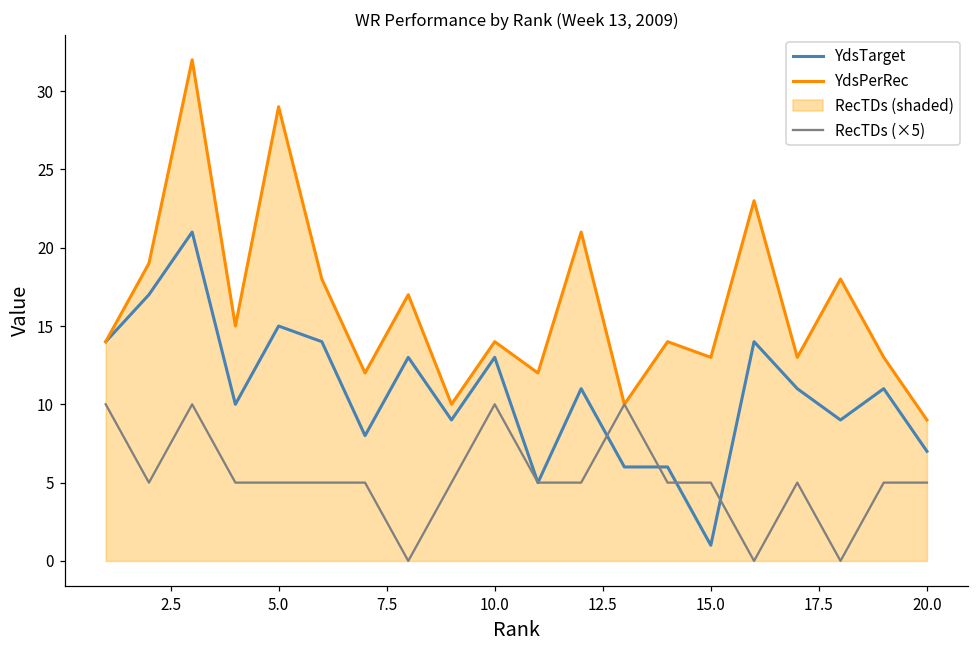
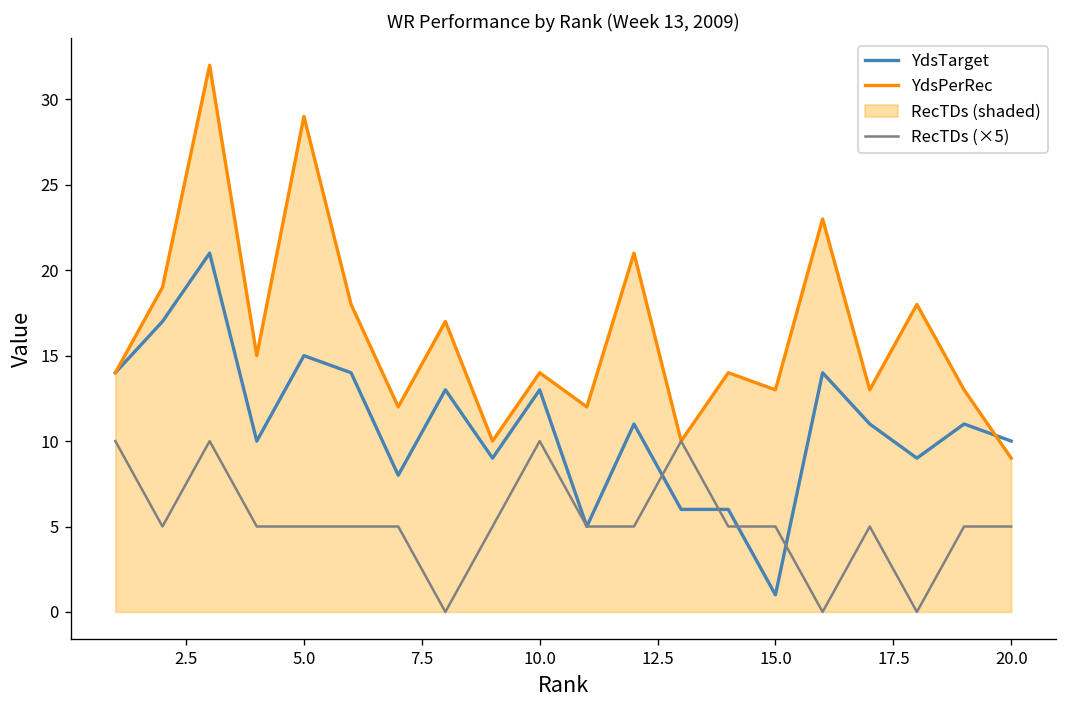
  {
    "YdsTarget": {
      "5.0": 15,
      "10.0": 13,
      "15.0": 1,
-     "20.0": 7
+     "20.0": 10
    },
    "RecTDs (shaded)": {
      "5.0": 29,
      "10.0": 14,
      "15.0": 13,
      "20.0": 9
    },
    "RecTDs (×5)": {
      "5.0": 5,
      "10.0": 10,
      "15.0": 5,
      "20.0": 5
    }
  }
